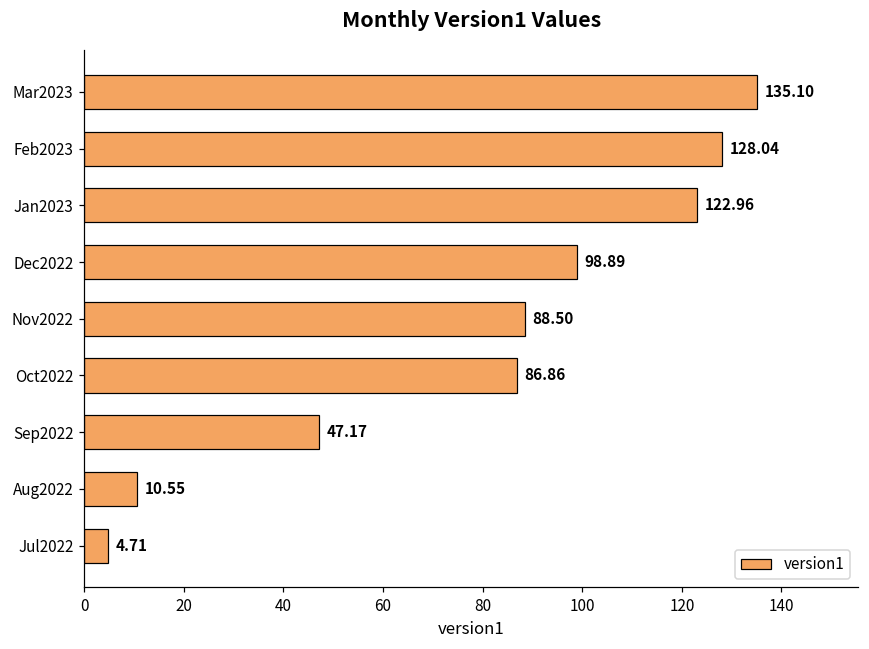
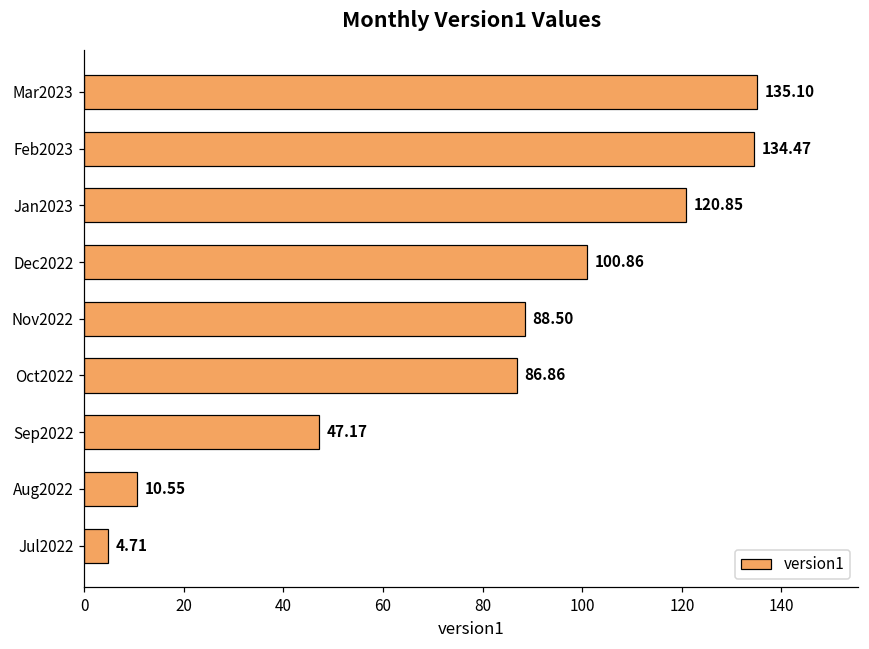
  {
    "Mar2023": 135.10,
-   "Feb2023": 128.04,
-   "Jan2023": 122.96,
-   "Dec2022": 98.89,
+   "Feb2023": 134.47,
+   "Jan2023": 120.85,
+   "Dec2022": 100.86,
    "Nov2022": 88.50,
    "Oct2022": 86.86,
    "Sep2022": 47.17,
    "Aug2022": 10.55,
    "Jul2022": 4.71
  }
